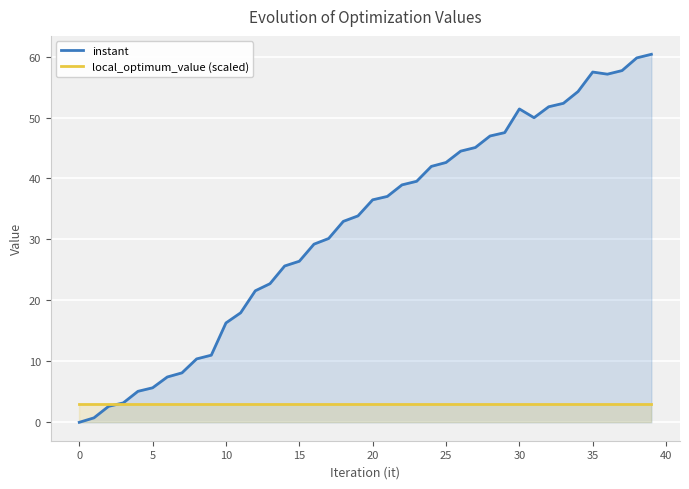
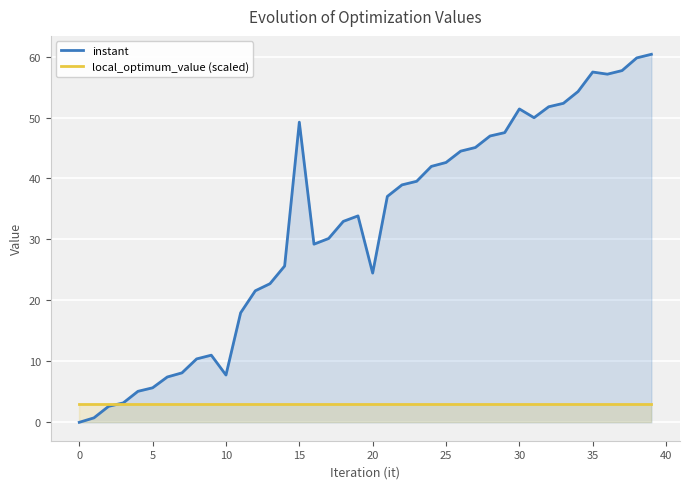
  {
    "instant": {
      "0": 0,
      "5": 6,
-     "10": 16,
-     "15": 26,
-     "20": 37,
+     "10": 8,
+     "15": 49,
+     "20": 24,
      "25": 43,
      "30": 51,
      "35": 57
    },
    "local_optimum_value (scaled)": {
      "0": 3,
      "5": 3,
      "10": 3,
      "15": 3,
      "20": 3,
      "25": 3,
      "30": 3,
      "35": 3
    }
  }
